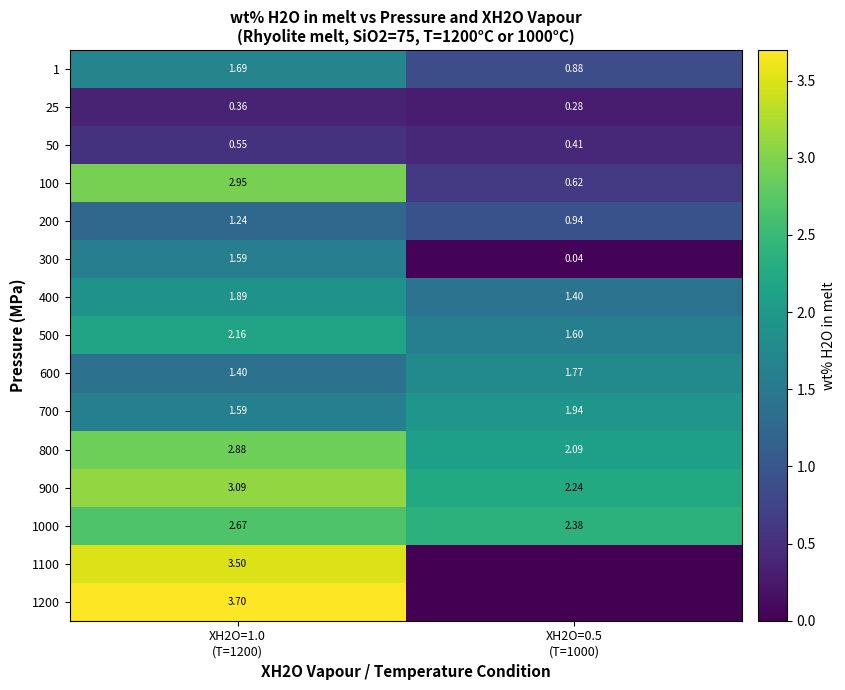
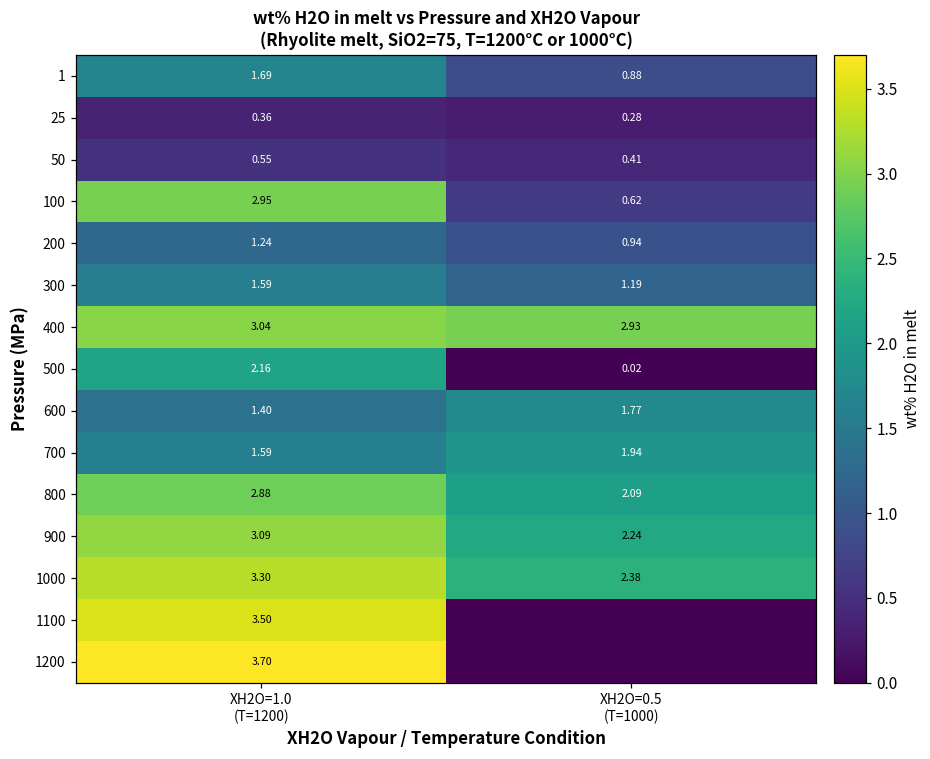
  {
    "1": {
      "XH2O=1.0 (T=1200)": 1.69,
      "XH2O=0.5 (T=1000)": 0.88
    },
    "25": {
      "XH2O=1.0 (T=1200)": 0.36,
      "XH2O=0.5 (T=1000)": 0.28
    },
    "50": {
      "XH2O=1.0 (T=1200)": 0.55,
      "XH2O=0.5 (T=1000)": 0.41
    },
    "100": {
      "XH2O=1.0 (T=1200)": 2.95,
      "XH2O=0.5 (T=1000)": 0.62
    },
    "200": {
      "XH2O=1.0 (T=1200)": 1.24,
      "XH2O=0.5 (T=1000)": 0.94
    },
    "300": {
      "XH2O=1.0 (T=1200)": 1.59,
-     "XH2O=0.5 (T=1000)": 0.04
+     "XH2O=0.5 (T=1000)": 1.19
    },
    "400": {
-     "XH2O=1.0 (T=1200)": 1.89,
-     "XH2O=0.5 (T=1000)": 1.40
+     "XH2O=1.0 (T=1200)": 3.04,
+     "XH2O=0.5 (T=1000)": 2.93
    },
    "500": {
      "XH2O=1.0 (T=1200)": 2.16,
-     "XH2O=0.5 (T=1000)": 1.60
+     "XH2O=0.5 (T=1000)": 0.02
    },
    "600": {
      "XH2O=1.0 (T=1200)": 1.40,
      "XH2O=0.5 (T=1000)": 1.77
    },
    "700": {
      "XH2O=1.0 (T=1200)": 1.59,
      "XH2O=0.5 (T=1000)": 1.94
    },
    "800": {
      "XH2O=1.0 (T=1200)": 2.88,
      "XH2O=0.5 (T=1000)": 2.09
    },
    "900": {
      "XH2O=1.0 (T=1200)": 3.09,
      "XH2O=0.5 (T=1000)": 2.24
    },
    "1000": {
-     "XH2O=1.0 (T=1200)": 2.67,
+     "XH2O=1.0 (T=1200)": 3.30,
      "XH2O=0.5 (T=1000)": 2.38
    },
    "1100": {
      "XH2O=1.0 (T=1200)": 3.50
    },
    "1200": {
      "XH2O=1.0 (T=1200)": 3.70
    }
  }
